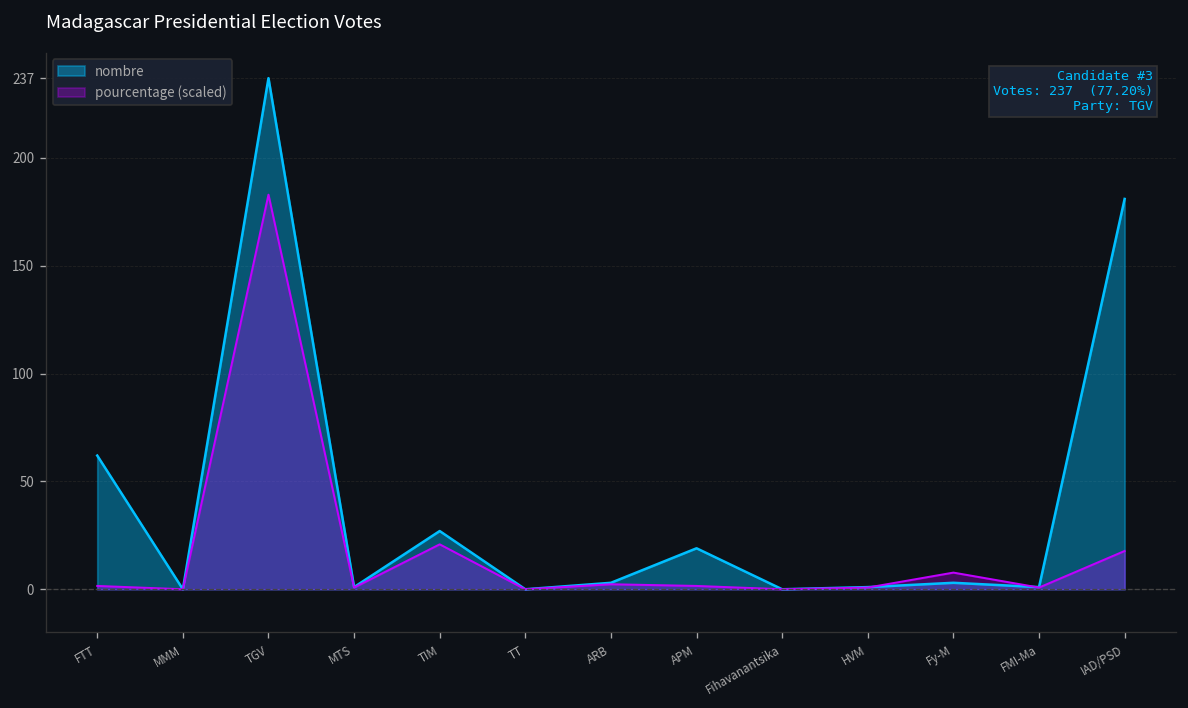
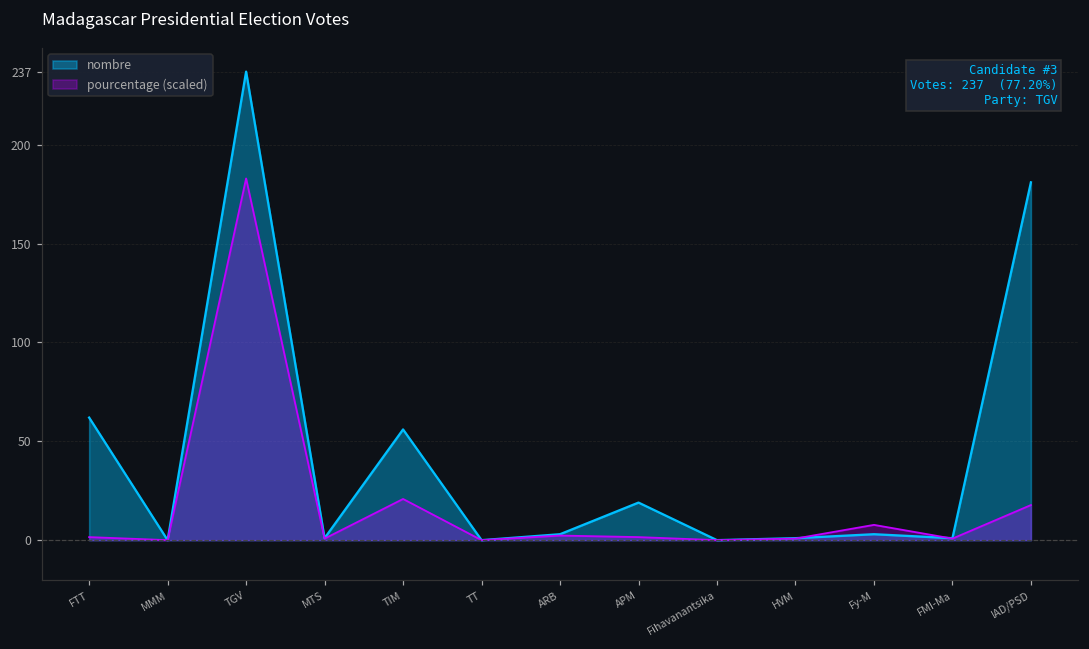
  {
    "nombre": {
      "FTT": 62,
      "TGV": 237,
-     "TIM": 27,
+     "TIM": 56,
      "APM": 19,
      "Fy-M": 3,
      "IAD/PSD": 181
    },
    "pourcentage (scaled)": {
      "FTT": 2,
      "TGV": 183,
      "TIM": 21,
      "APM": 2,
      "Fy-M": 8,
      "IAD/PSD": 18
    }
  }
